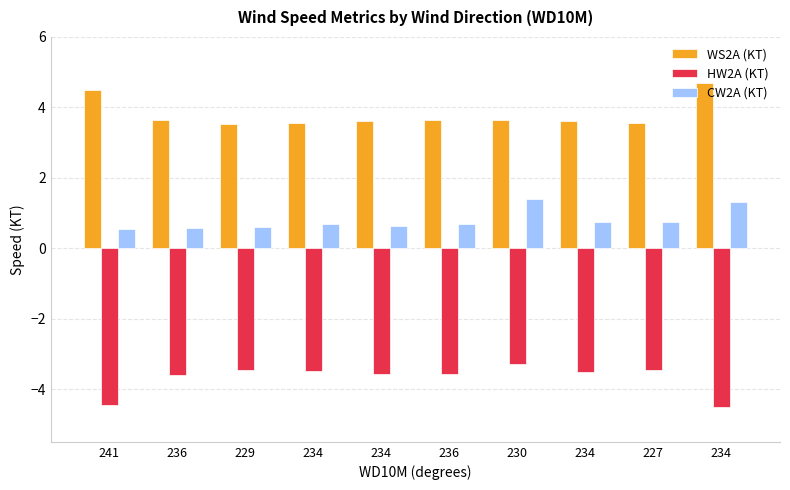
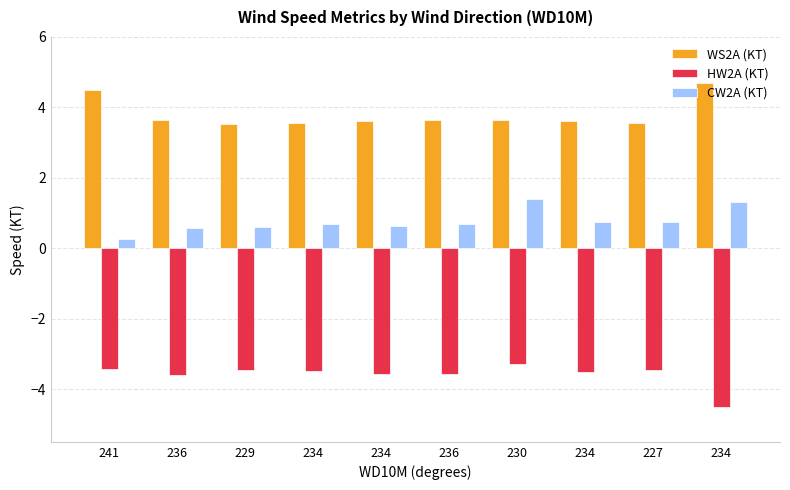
  {
    "WS2A (KT)": {
      "241": 4.5,
      "229": 3.5,
      "230": 3.6,
      "227": 3.6
    },
    "HW2A (KT)": {
-     "241": -4.5,
+     "241": -3.4,
      "229": -3.5,
      "230": -3.3,
      "227": -3.5
    },
    "CW2A (KT)": {
-     "241": 0.6,
+     "241": 0.3,
      "229": 0.6,
      "230": 1.4,
      "227": 0.7
    }
  }
